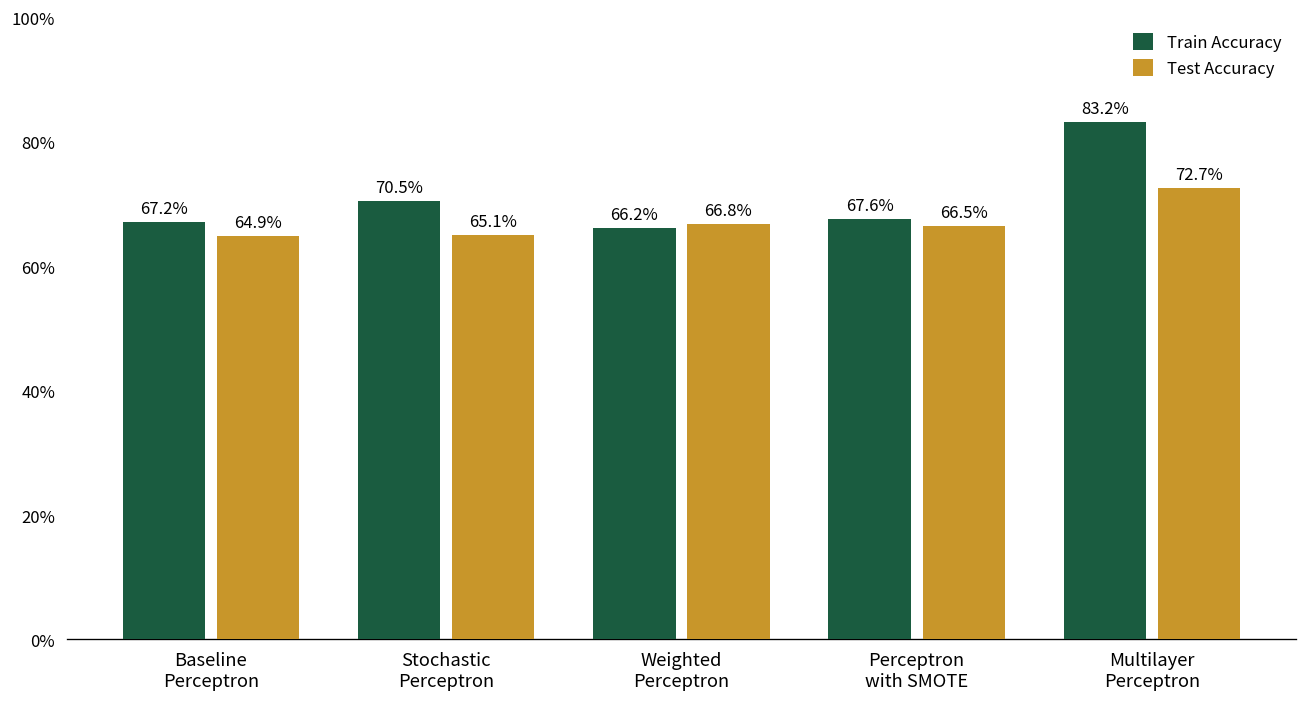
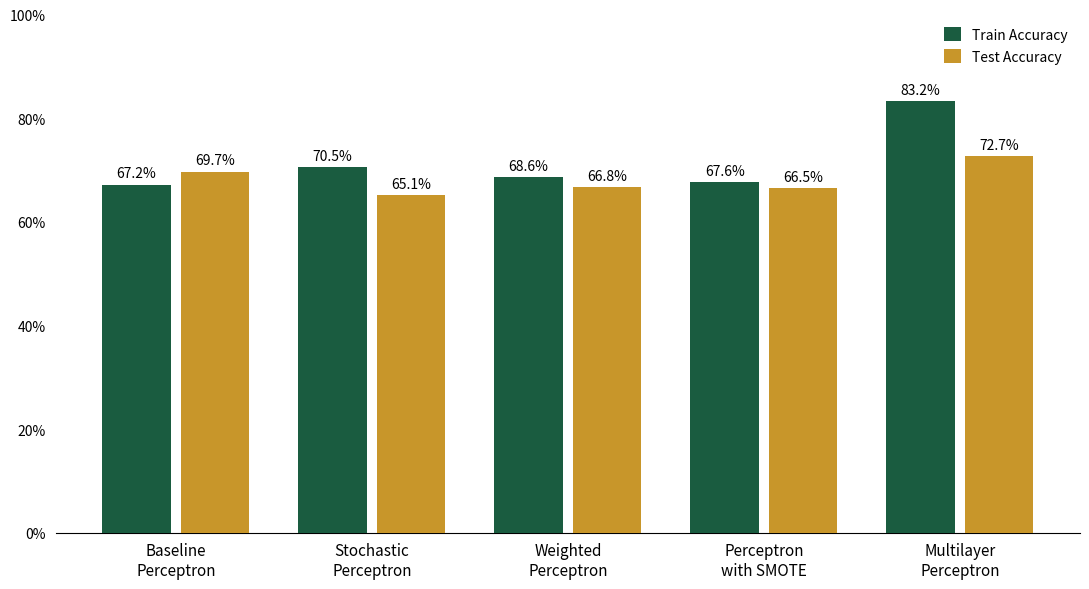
  {
    "Train Accuracy": {
      "Baseline Perceptron": "67.2%",
      "Stochastic Perceptron": "70.5%",
-     "Weighted Perceptron": "66.2%",
+     "Weighted Perceptron": "68.6%",
      "Perceptron with SMOTE": "67.6%",
      "Multilayer Perceptron": "83.2%"
    },
    "Test Accuracy": {
-     "Baseline Perceptron": "64.9%",
+     "Baseline Perceptron": "69.7%",
      "Stochastic Perceptron": "65.1%",
      "Weighted Perceptron": "66.8%",
      "Perceptron with SMOTE": "66.5%",
      "Multilayer Perceptron": "72.7%"
    }
  }
